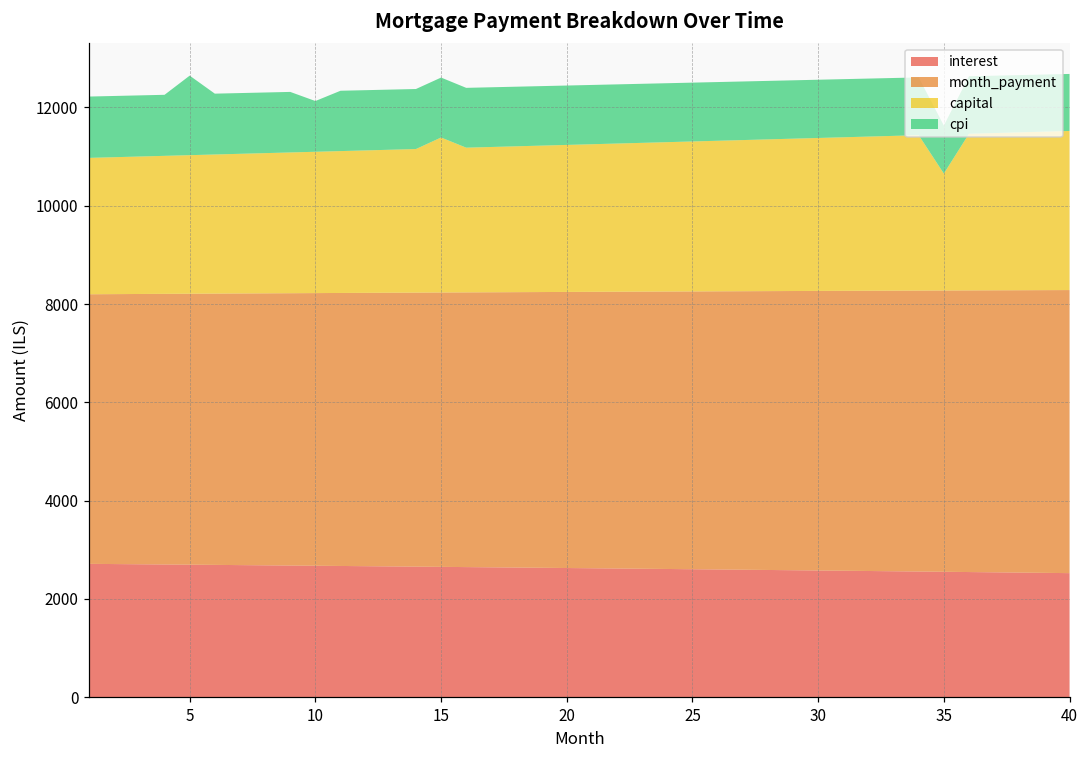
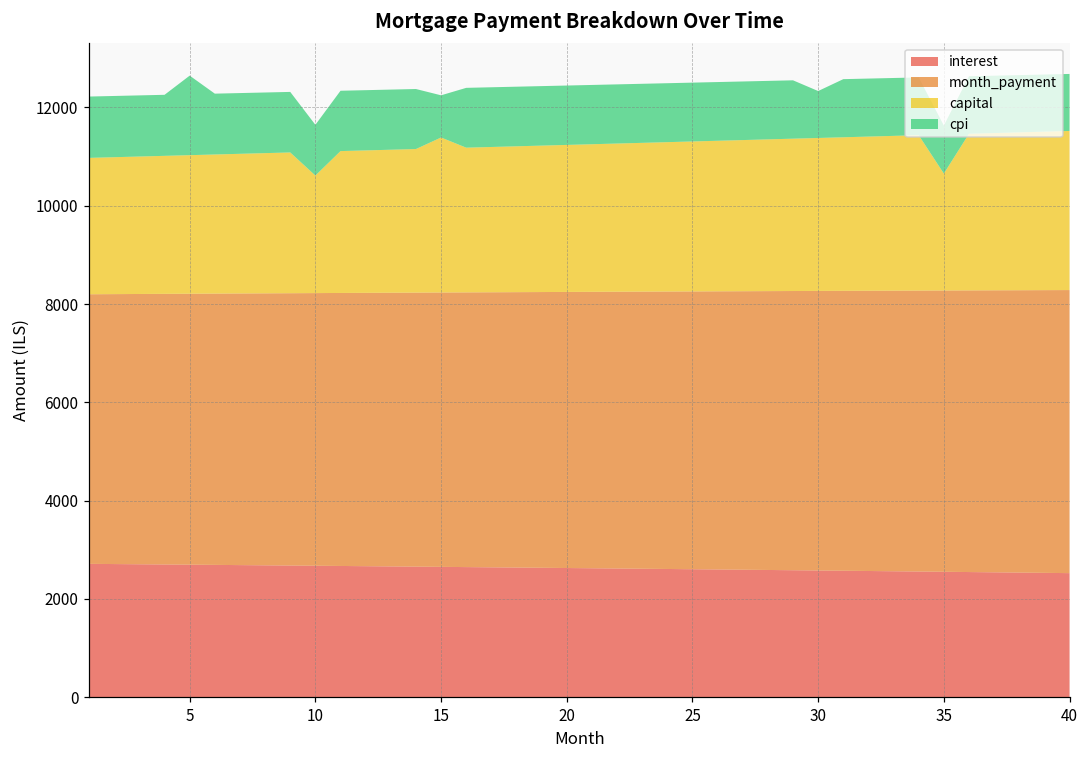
  {
    "capital": {
      "5": 2800,
-     "10": 2900,
+     "10": 2400,
      "15": 3200,
      "20": 3000,
      "25": 3100,
      "30": 3100,
      "35": 2400,
      "40": 3200
    },
    "cpi": {
      "5": 1600,
      "10": 1000,
-     "15": 1200,
+     "15": 900,
      "20": 1200,
      "25": 1200,
-     "30": 1200,
+     "30": 1000,
      "40": 1200
    }
  }
